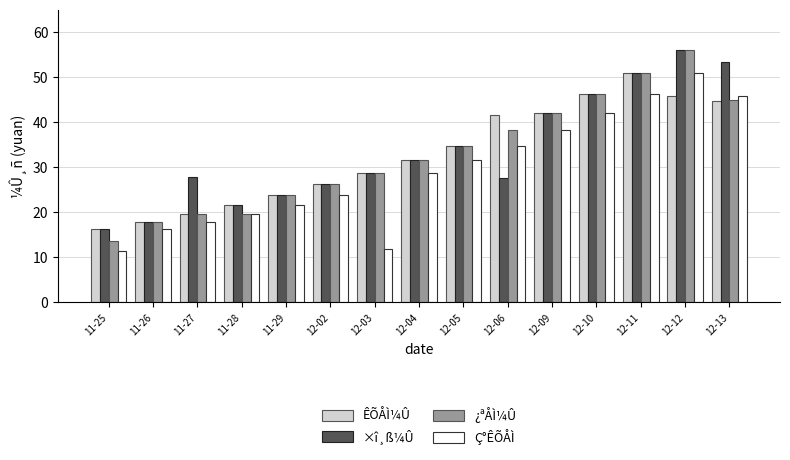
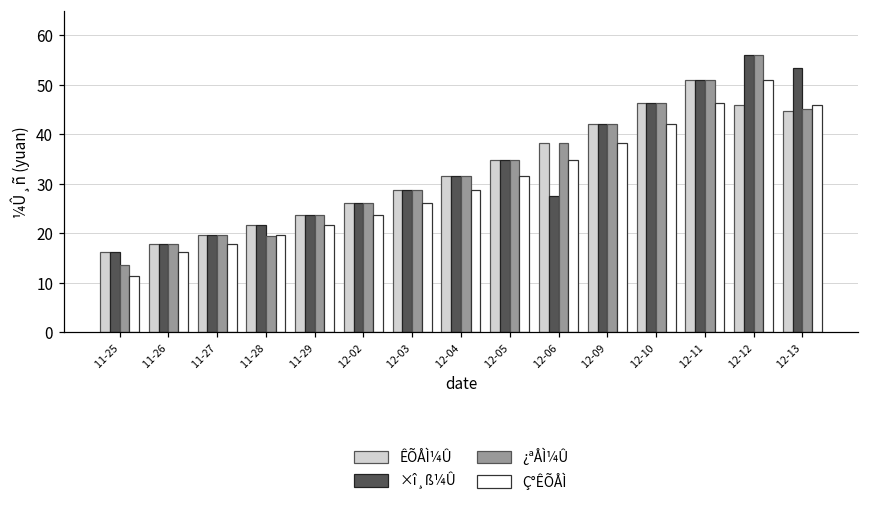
  {
    "ÊÕÅÌ¼Û": {
      "11-25": 16,
      "11-26": 18,
      "11-27": 20,
      "11-28": 22,
      "11-29": 24,
      "12-02": 26,
      "12-03": 29,
      "12-04": 32,
      "12-05": 35,
-     "12-06": 42,
+     "12-06": 38,
      "12-09": 42,
      "12-10": 46,
      "12-11": 51,
      "12-12": 46,
      "12-13": 45
    },
    "×î¸ß¼Û": {
      "11-25": 16,
      "11-26": 18,
-     "11-27": 28,
+     "11-27": 20,
      "11-28": 22,
      "11-29": 24,
      "12-02": 26,
      "12-03": 29,
      "12-04": 32,
      "12-05": 35,
      "12-06": 27,
      "12-09": 42,
      "12-10": 46,
      "12-11": 51,
      "12-12": 56,
      "12-13": 53
    },
    "¿ªÅÌ¼Û": {
      "11-25": 14,
      "11-26": 18,
      "11-27": 20,
      "11-28": 20,
      "11-29": 24,
      "12-02": 26,
      "12-03": 29,
      "12-04": 32,
      "12-05": 35,
      "12-06": 38,
      "12-09": 42,
      "12-10": 46,
      "12-11": 51,
      "12-12": 56,
      "12-13": 45
    },
    "Ç°ÊÕÅÌ": {
      "11-25": 11,
      "11-26": 16,
      "11-27": 18,
      "11-28": 20,
      "11-29": 22,
      "12-02": 24,
-     "12-03": 12,
+     "12-03": 26,
      "12-04": 29,
      "12-05": 32,
      "12-06": 35,
      "12-09": 38,
      "12-10": 42,
      "12-11": 46,
      "12-12": 51,
      "12-13": 46
    }
  }
